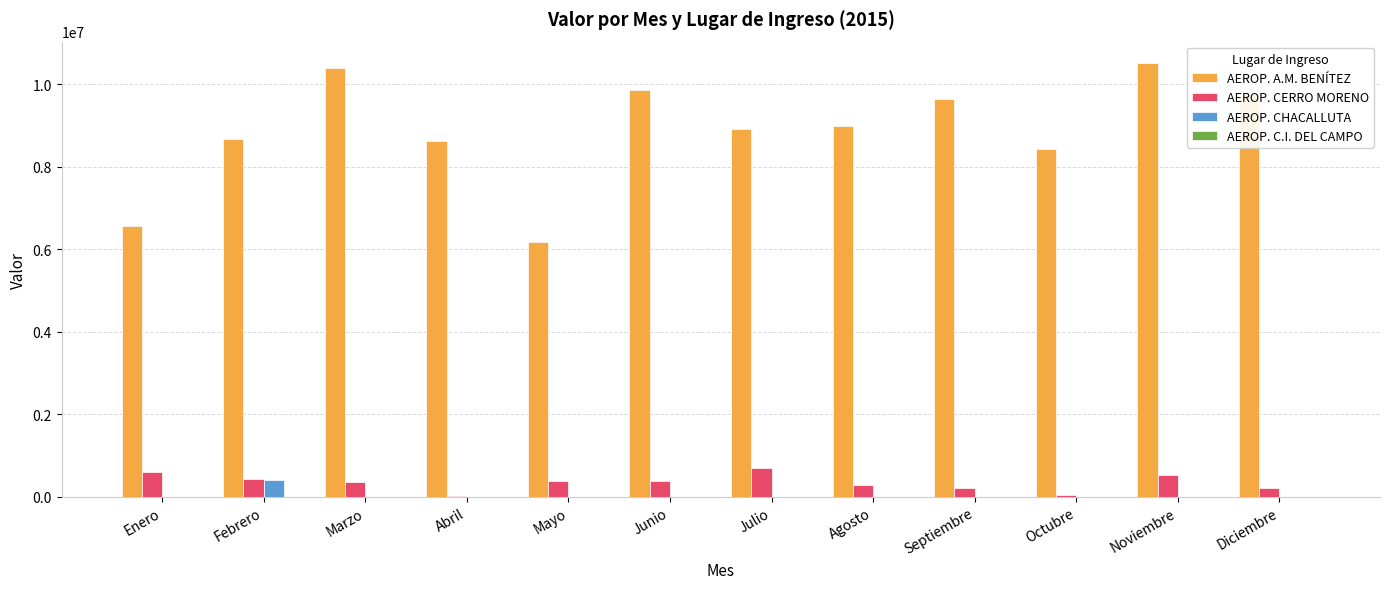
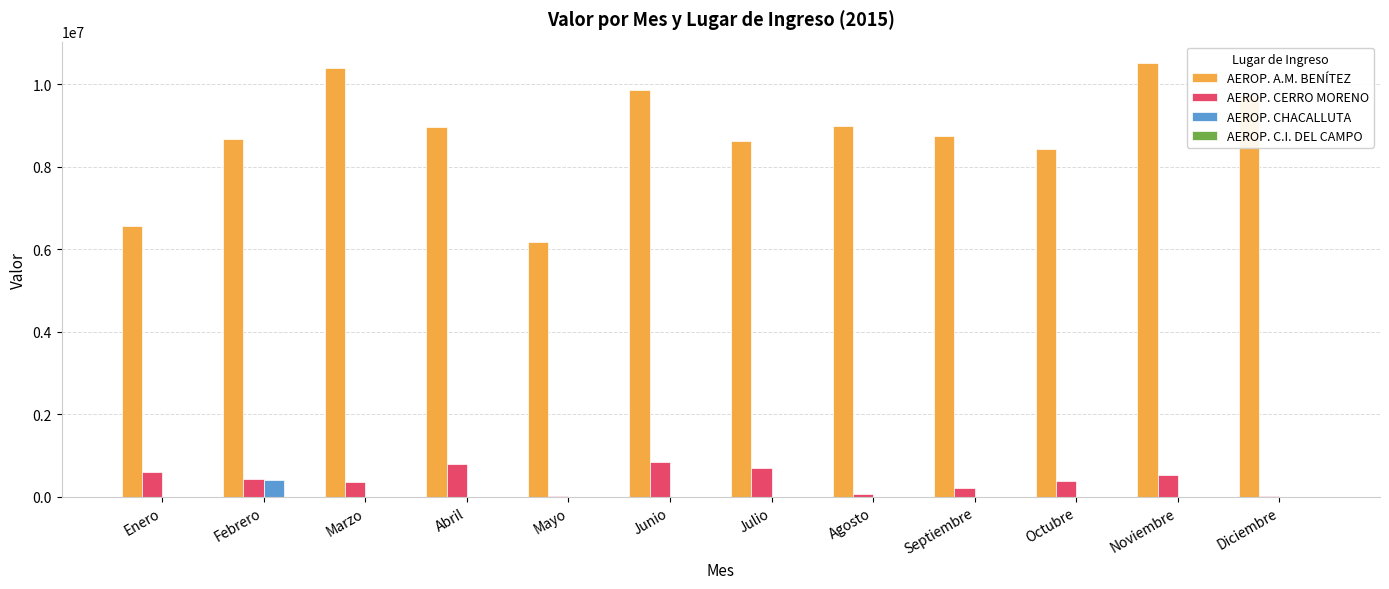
  {
    "AEROP. A.M. BENÍTEZ": {
      "Enero": 6600000,
      "Febrero": 8700000,
      "Marzo": 10400000,
-     "Abril": 8600000,
+     "Abril": 9000000,
      "Mayo": 6200000,
      "Junio": 9900000,
-     "Julio": 8900000,
+     "Julio": 8600000,
      "Agosto": 9000000,
-     "Septiembre": 9600000,
+     "Septiembre": 8700000,
      "Octubre": 8400000,
      "Noviembre": 10500000
    },
    "AEROP. CERRO MORENO": {
      "Enero": 600000,
      "Febrero": 400000,
      "Marzo": 400000,
-     "Abril": 0,
-     "Mayo": 400000,
-     "Junio": 400000,
+     "Abril": 800000,
+     "Mayo": 0,
+     "Junio": 800000,
      "Julio": 700000,
-     "Agosto": 300000,
+     "Agosto": 100000,
      "Septiembre": 200000,
-     "Octubre": 0,
+     "Octubre": 400000,
      "Noviembre": 500000,
-     "Diciembre": 200000
+     "Diciembre": 0
    },
    "AEROP. CHACALLUTA": {
      "Enero": 0,
      "Febrero": 400000,
      "Marzo": 0,
      "Abril": 0,
      "Mayo": 0,
      "Junio": 0,
      "Julio": 0,
      "Agosto": 0,
      "Septiembre": 0,
      "Octubre": 0,
      "Noviembre": 0,
      "Diciembre": 0
    },
    "AEROP. C.I. DEL CAMPO": {
      "Enero": 0,
      "Febrero": 0,
      "Marzo": 0,
      "Junio": 0,
      "Julio": 0,
      "Agosto": 0,
      "Septiembre": 0,
      "Noviembre": 0,
      "Diciembre": 0
    }
  }
